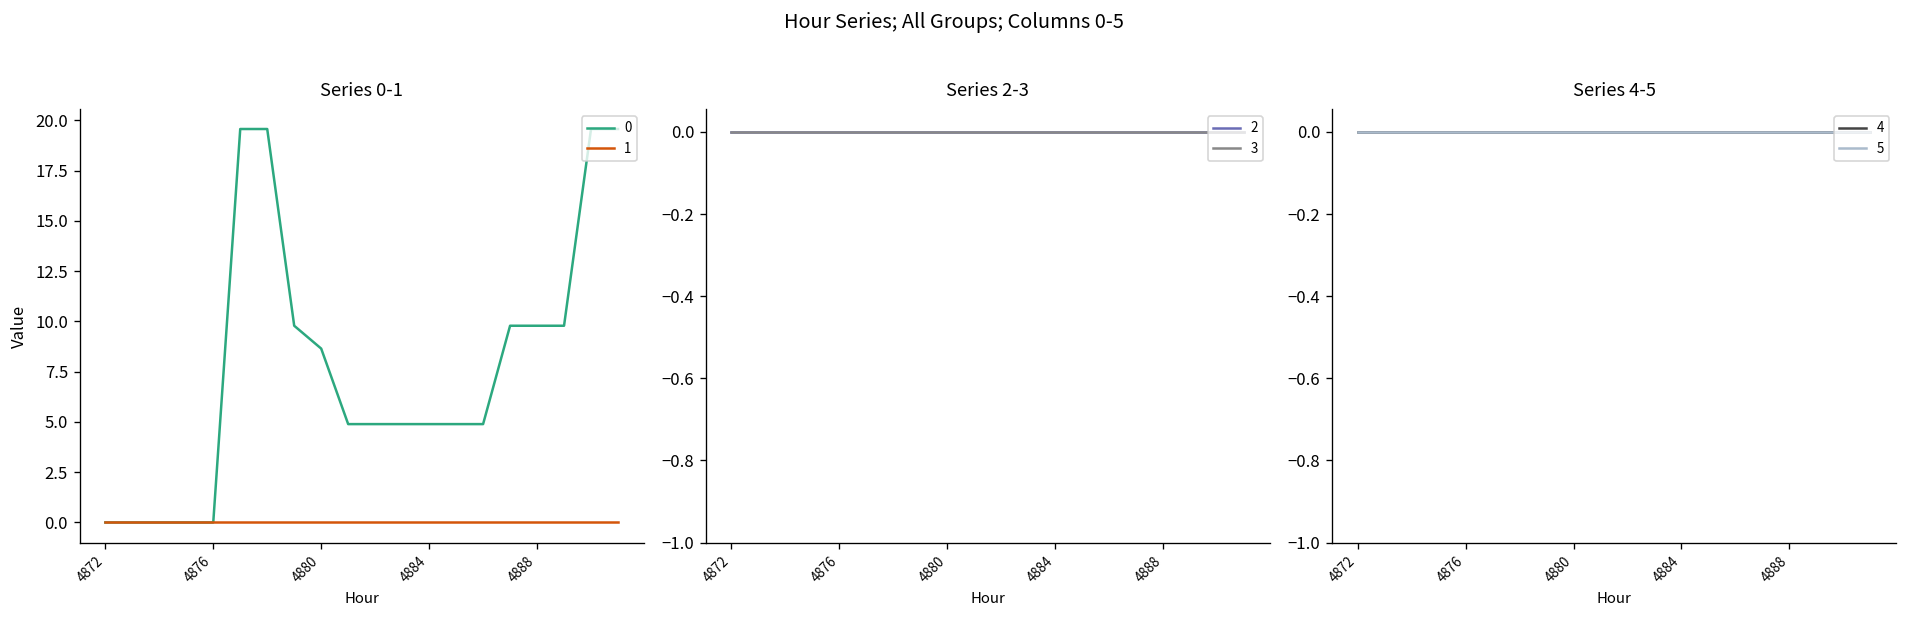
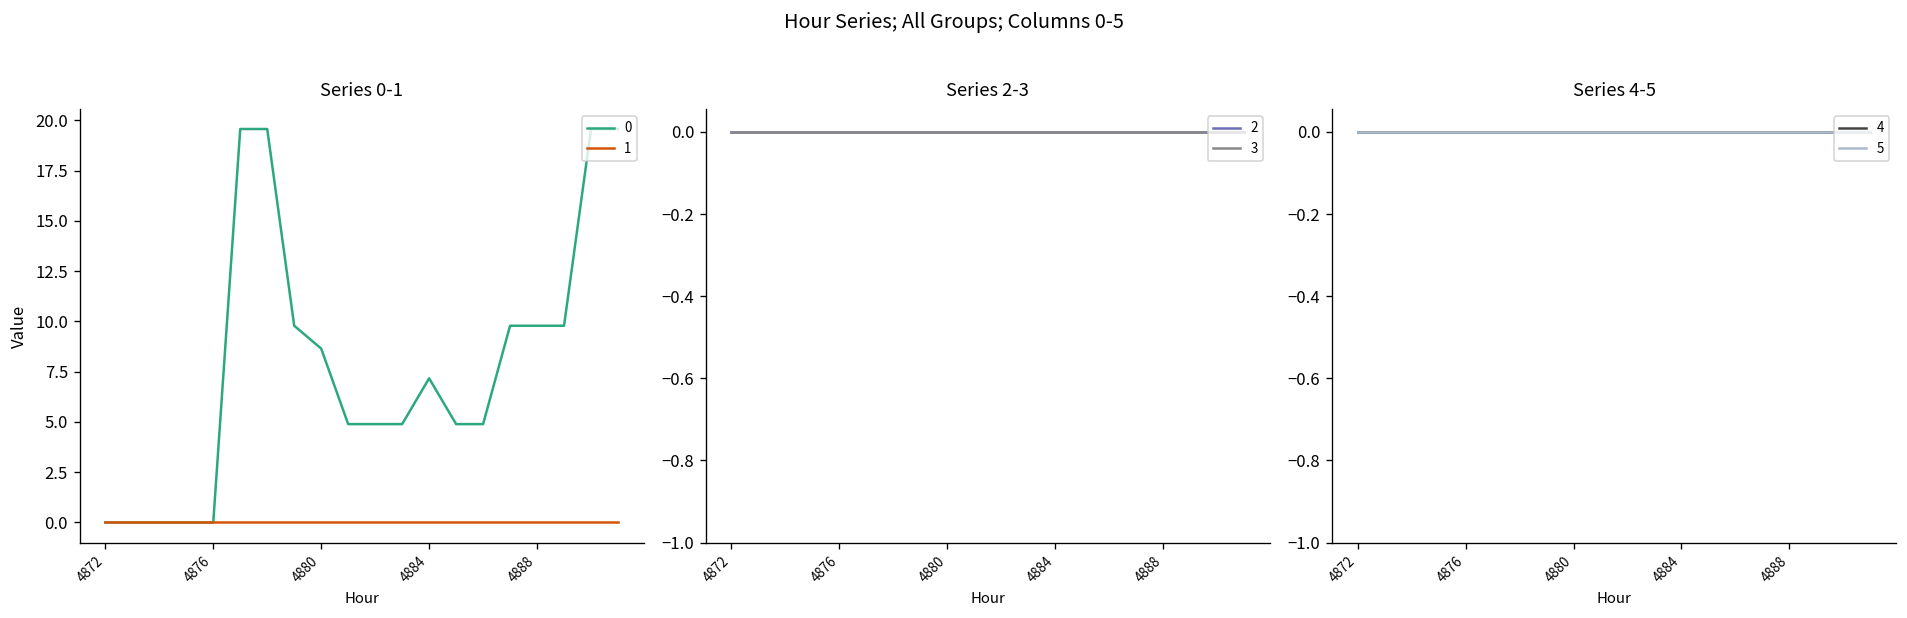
  {
    "Series 0-1": {
      "0": {
        "4880": 8.6,
-       "4884": 4.9,
+       "4884": 7.2,
        "4888": 9.8
      },
      "1": {
        "4880": 0.0,
        "4884": 0.0,
        "4888": 0.0
      }
    },
    "Series 2-3": {
      "4872": 0.00,
      "4876": 0.00,
      "4880": 0.00,
      "4884": 0.00,
      "4888": 0.00
    },
    "Series 4-5": {
      "4872": 0.00,
      "4876": 0.00,
      "4880": 0.00,
      "4884": 0.00,
      "4888": 0.00
    }
  }
